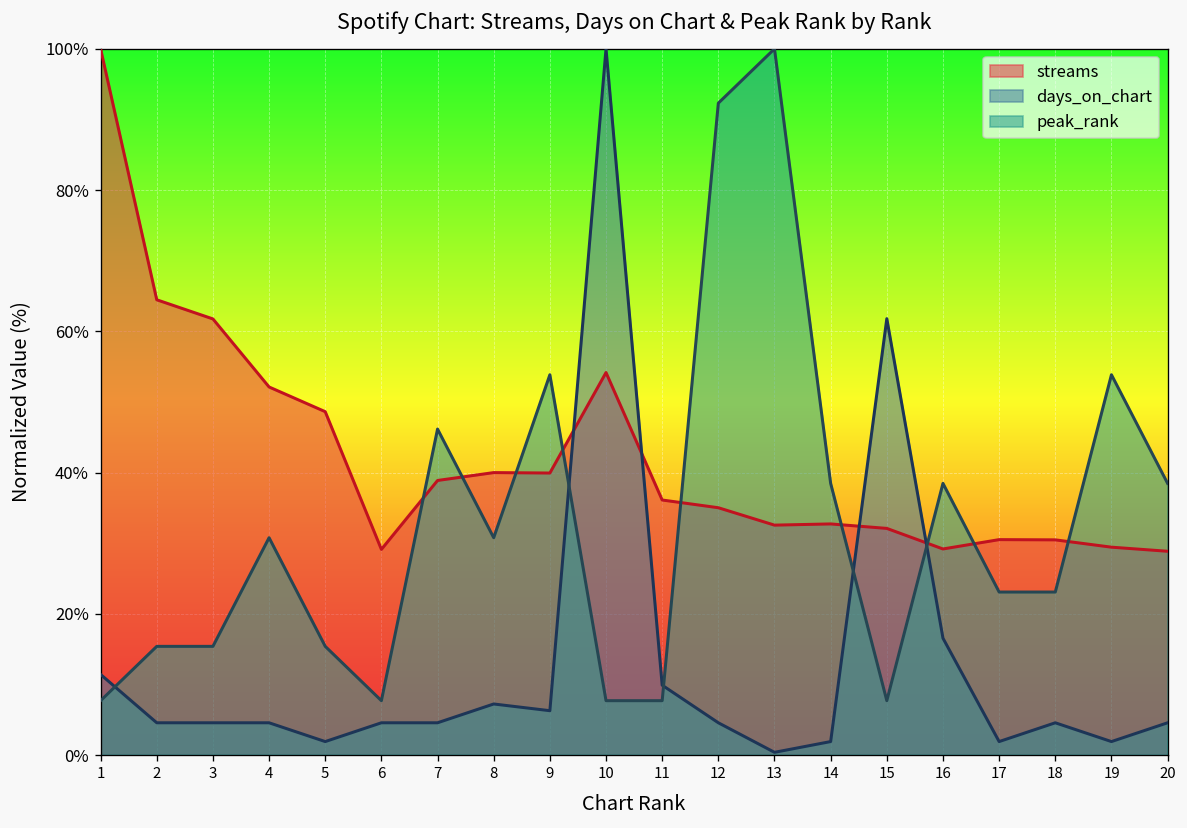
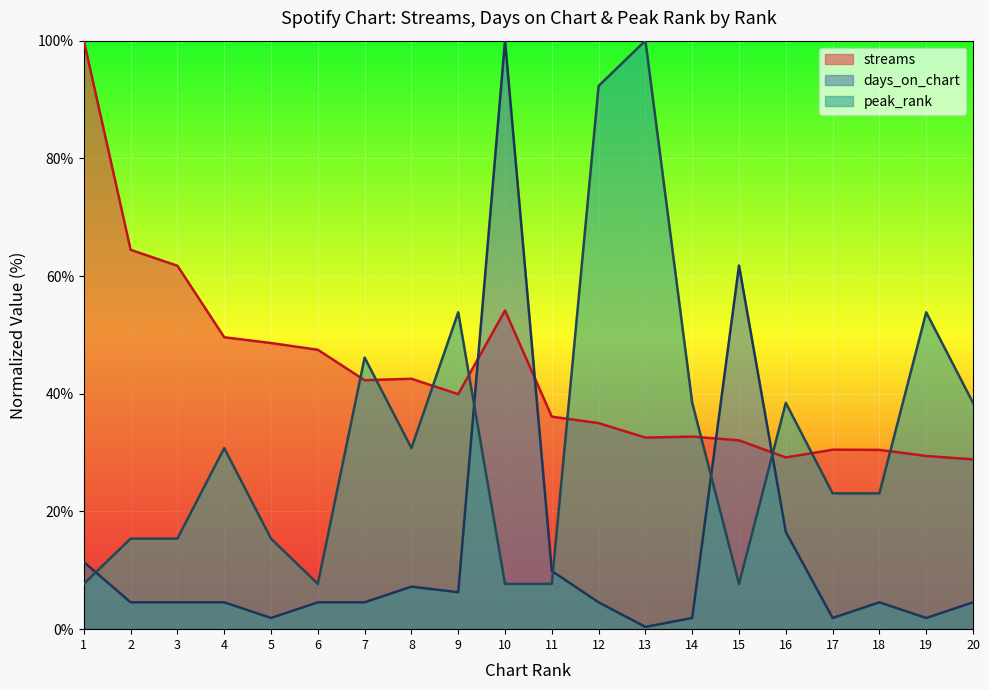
  {
    "streams": {
      "1": "100%",
      "2": "64%",
      "3": "62%",
-     "4": "52%",
+     "4": "50%",
      "5": "49%",
-     "6": "29%",
-     "7": "39%",
-     "8": "40%",
+     "6": "47%",
+     "7": "42%",
+     "8": "43%",
      "9": "40%",
      "10": "54%",
      "11": "36%",
      "12": "35%",
      "13": "33%",
      "14": "33%",
      "15": "32%",
      "16": "29%",
      "17": "30%",
      "18": "30%",
      "19": "29%",
      "20": "29%"
    }
  }
